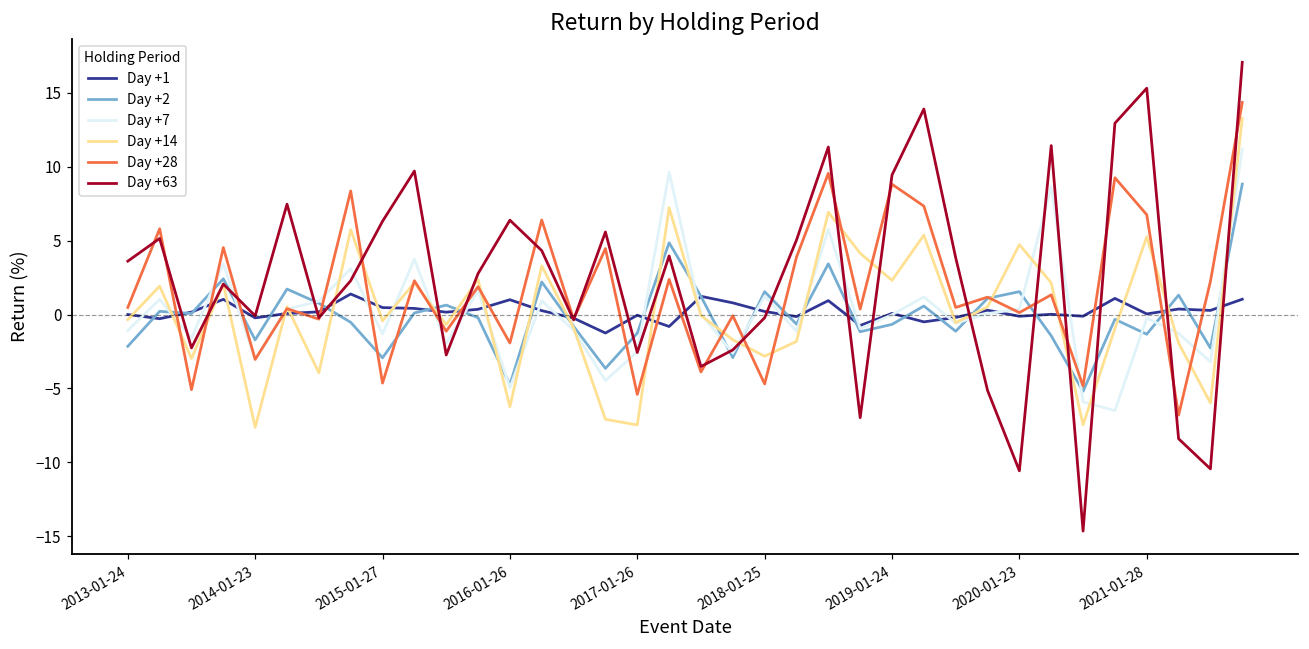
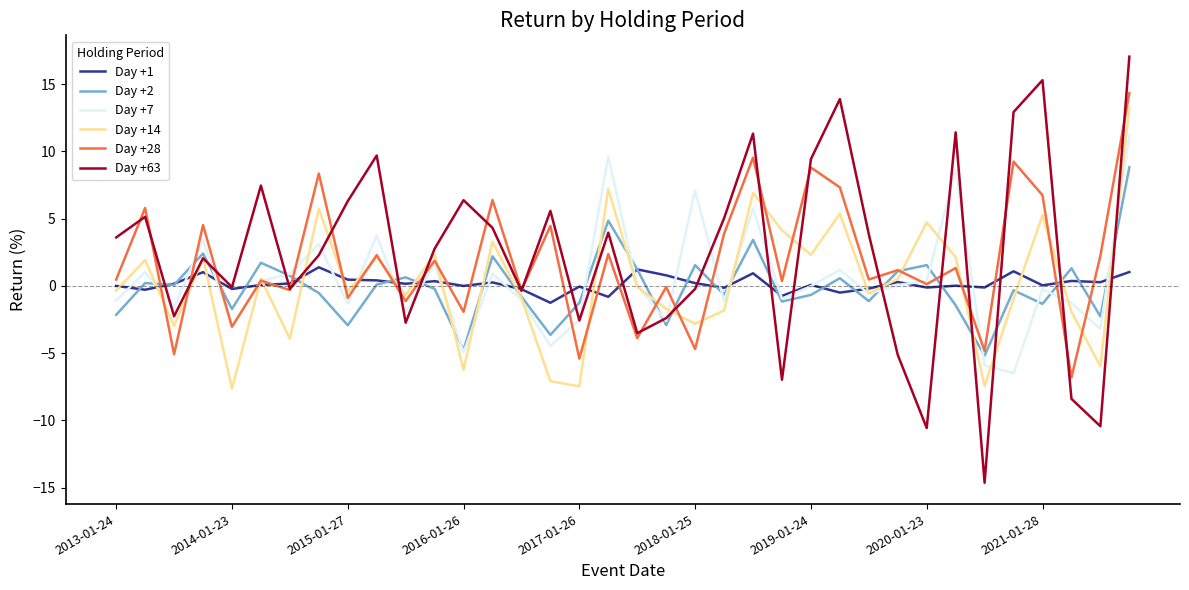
  {
    "Day +1": {
      "2013-01-24": 0,
      "2015-01-27": 0.5,
-     "2016-01-26": 1,
+     "2016-01-26": 0,
      "2017-01-26": 0,
      "2018-01-25": 0.2,
      "2020-01-23": 0,
      "2021-01-28": 0
    },
    "Day +2": {
      "2013-01-24": -2.2,
      "2014-01-23": -1.7,
      "2015-01-27": -2.9,
      "2016-01-26": -4.7,
      "2017-01-26": -1.3,
      "2018-01-25": 1.5,
      "2019-01-24": -0.7,
      "2020-01-23": 1.5,
      "2021-01-28": -1.3
    },
    "Day +7": {
      "2013-01-24": -1.1,
      "2015-01-27": -1.3,
      "2016-01-26": -5.0,
-     "2018-01-25": 1.2,
+     "2018-01-25": 7.1,
      "2020-01-23": 0.4,
      "2021-01-28": -0.2
    },
    "Day +14": {
      "2013-01-24": -0.3,
      "2014-01-23": -7.6,
      "2015-01-27": -0.4,
      "2016-01-26": -6.2,
      "2017-01-26": -7.5,
      "2018-01-25": -2.8,
      "2019-01-24": 2.3,
      "2020-01-23": 4.7,
      "2021-01-28": 5.3
    },
    "Day +28": {
      "2013-01-24": 0.5,
-     "2015-01-27": -4.6,
+     "2015-01-27": -0.9,
      "2016-01-26": -1.9,
      "2017-01-26": -5.4,
      "2018-01-25": -4.7,
      "2019-01-24": 8.8,
      "2020-01-23": 0.1,
      "2021-01-28": 6.7
    },
    "Day +63": {
      "2013-01-24": 3.6,
      "2015-01-27": 6.3,
      "2016-01-26": 6.4,
      "2018-01-25": -0.2,
      "2019-01-24": 9.4,
      "2020-01-23": -10.6,
      "2021-01-28": 15.3
    }
  }
